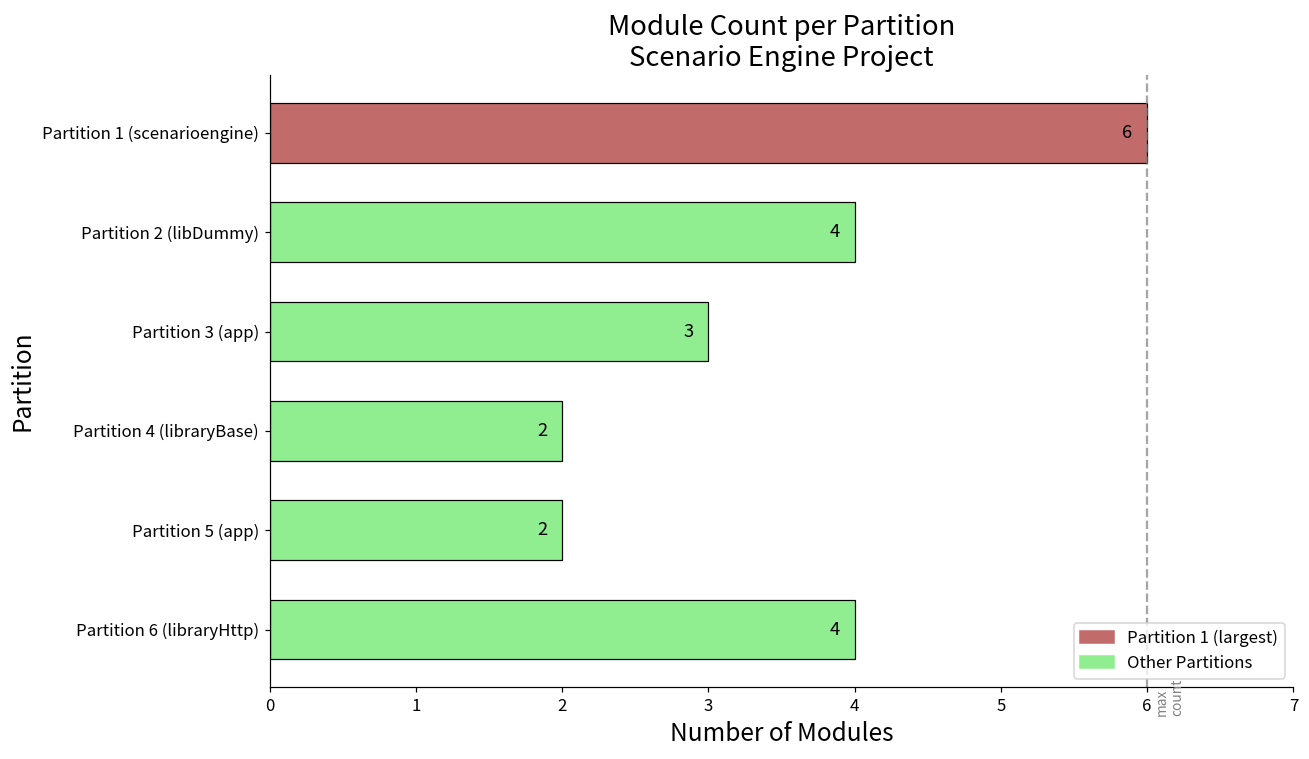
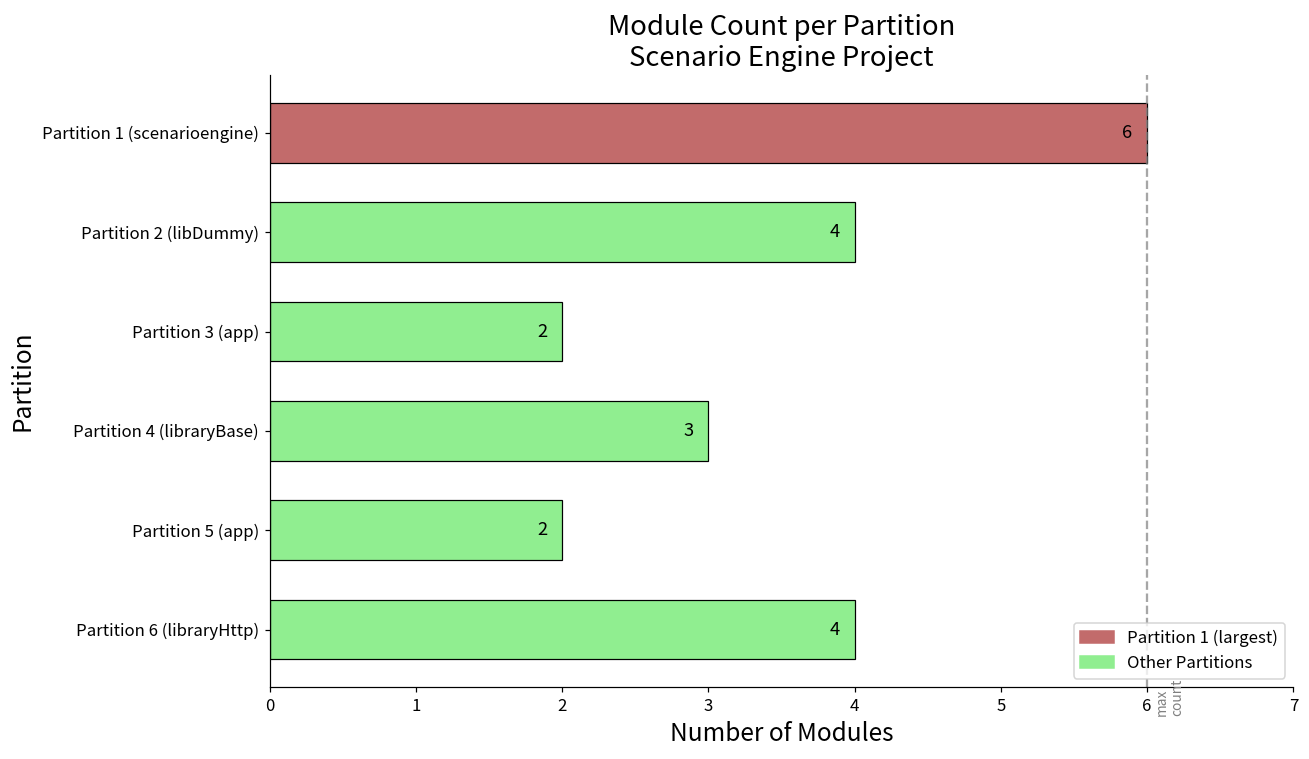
  {
    "Partition 1 (scenarioengine)": 6,
    "Partition 2 (libDummy)": 4,
-   "Partition 3 (app)": 3,
-   "Partition 4 (libraryBase)": 2,
+   "Partition 3 (app)": 2,
+   "Partition 4 (libraryBase)": 3,
    "Partition 5 (app)": 2,
    "Partition 6 (libraryHttp)": 4
  }
